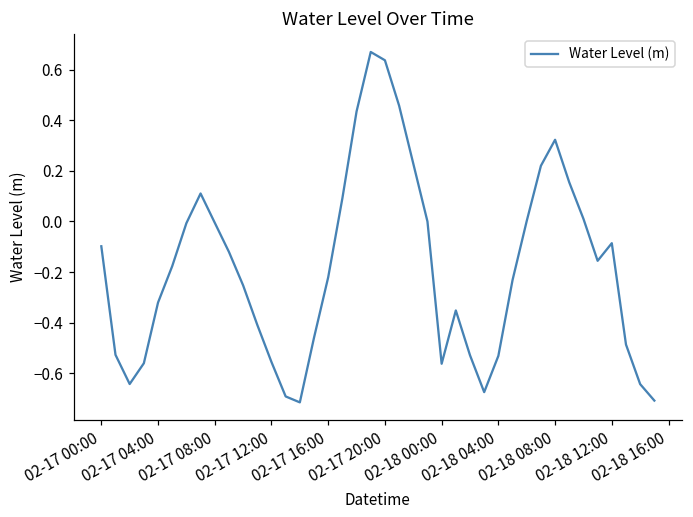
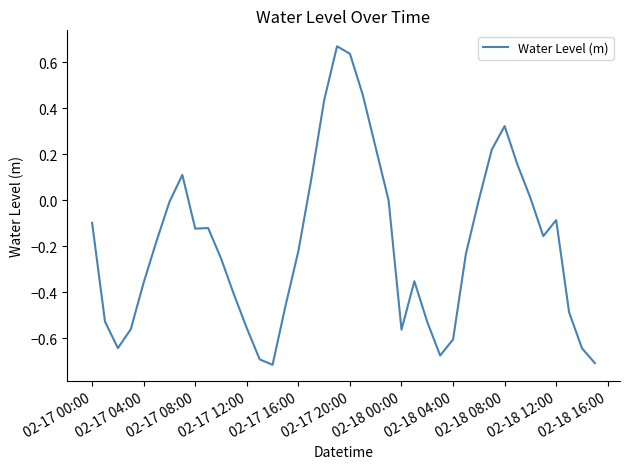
  {
    "02-17 00:00": -0.10,
-   "02-17 04:00": -0.32,
-   "02-17 08:00": -0.01,
+   "02-17 04:00": -0.36,
+   "02-17 08:00": -0.12,
    "02-17 12:00": -0.56,
    "02-17 16:00": -0.22,
    "02-17 20:00": 0.64,
    "02-18 00:00": -0.56,
-   "02-18 04:00": -0.53,
+   "02-18 04:00": -0.60,
    "02-18 08:00": 0.32,
    "02-18 12:00": -0.09
  }
